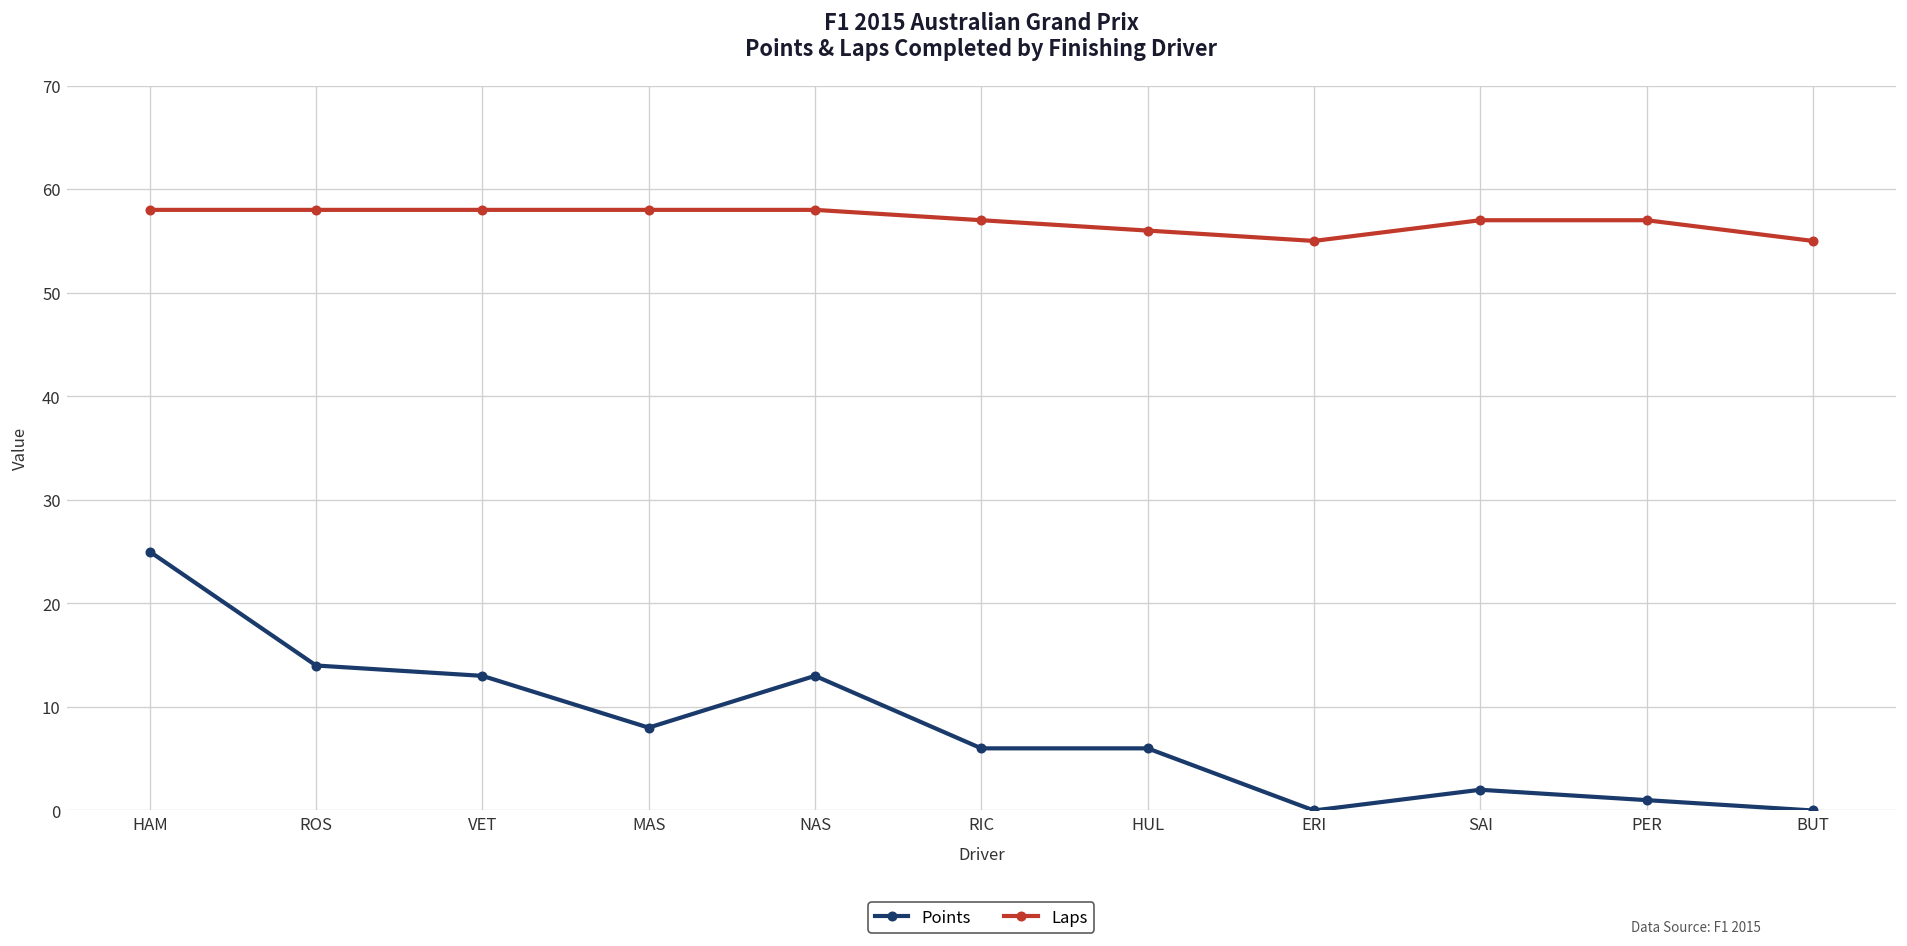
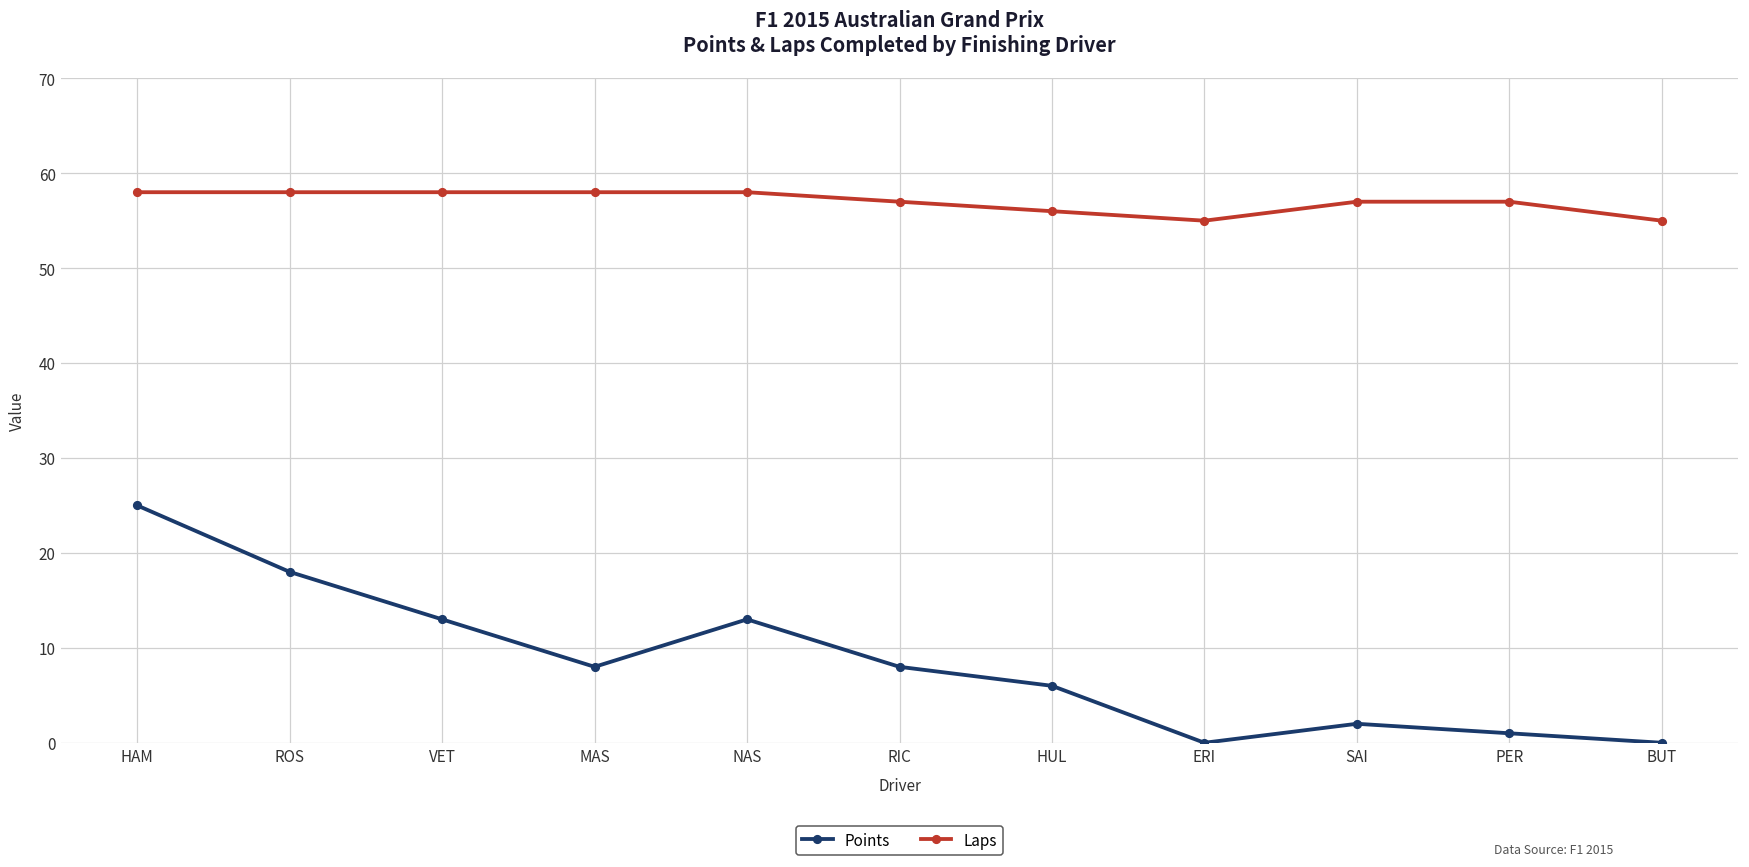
  {
    "Points": {
      "HAM": 25,
-     "ROS": 14,
+     "ROS": 18,
      "VET": 13,
      "MAS": 8,
      "NAS": 13,
-     "RIC": 6,
+     "RIC": 8,
      "HUL": 6,
      "ERI": 0,
      "SAI": 2,
      "PER": 1,
      "BUT": 0
    },
    "Laps": {
      "HAM": 58,
      "ROS": 58,
      "VET": 58,
      "MAS": 58,
      "NAS": 58,
      "RIC": 57,
      "HUL": 56,
      "ERI": 55,
      "SAI": 57,
      "PER": 57,
      "BUT": 55
    }
  }
